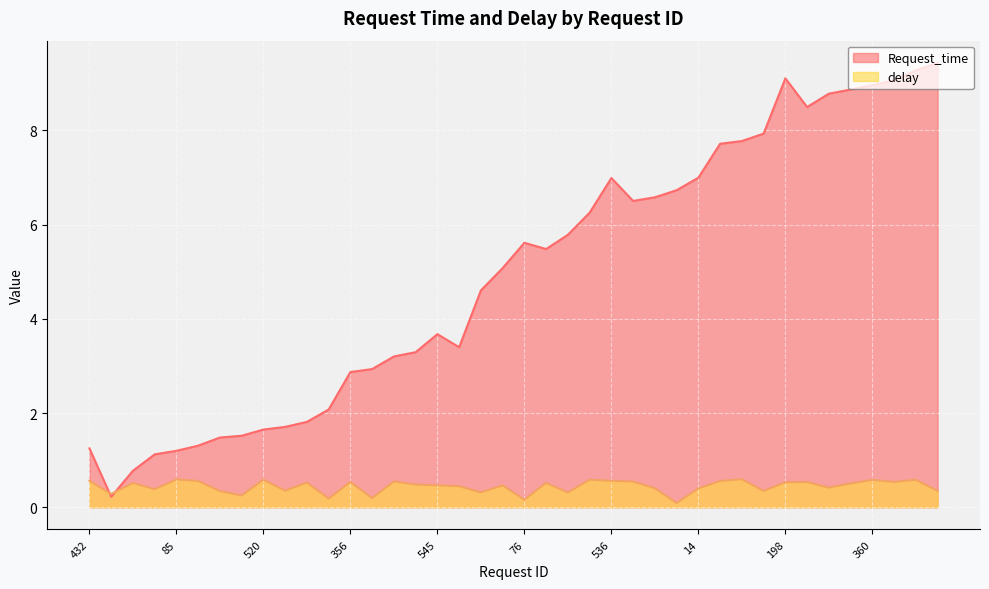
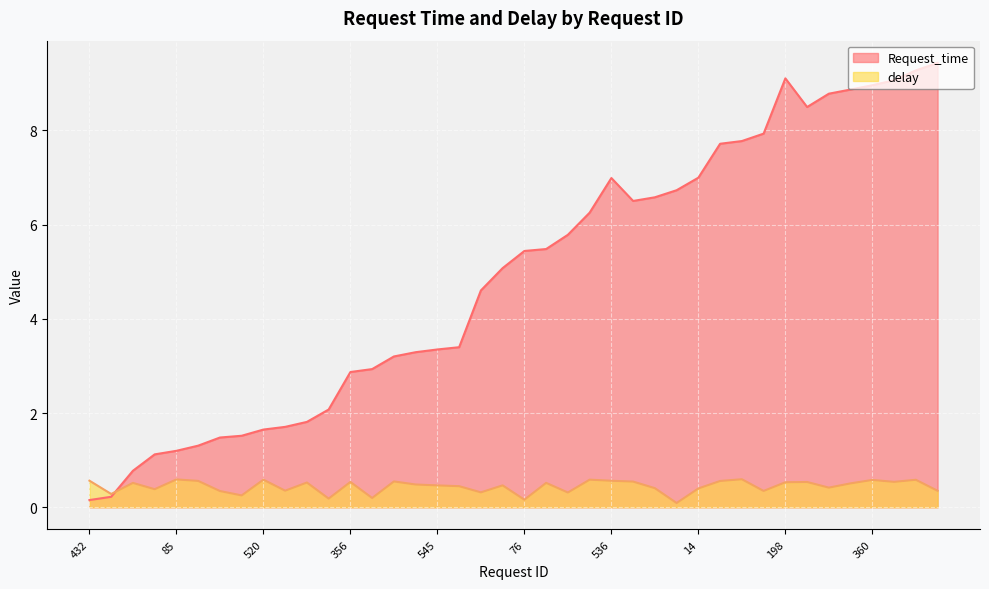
  {
    "Request_time": {
-     "432": 1.3,
+     "432": 0.2,
      "85": 1.2,
      "520": 1.6,
      "356": 2.9,
-     "545": 3.7,
-     "76": 5.6,
+     "545": 3.4,
+     "76": 5.4,
      "536": 7.0,
      "198": 9.1
    },
    "delay": {
      "432": 0.6,
      "85": 0.6,
      "520": 0.6,
      "356": 0.5,
      "545": 0.5,
      "76": 0.2,
      "536": 0.6,
      "198": 0.5,
      "360": 0.6
    }
  }
